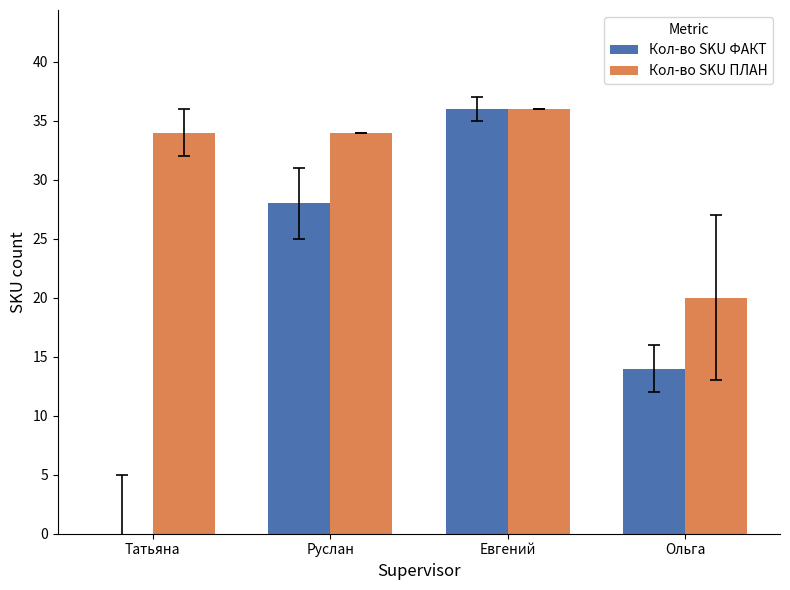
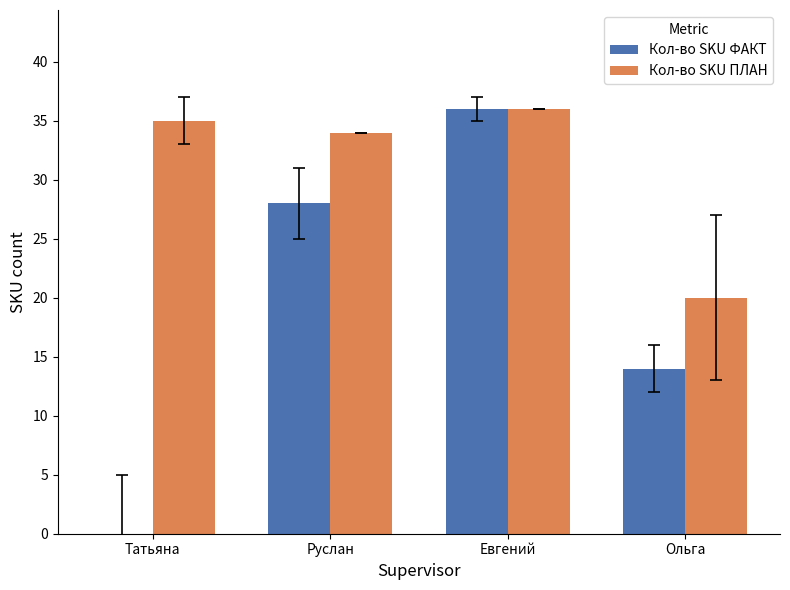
  {
    "Кол-во SKU ПЛАН": {
-     "Татьяна": 34,
+     "Татьяна": 35,
      "Руслан": 34,
      "Евгений": 36,
      "Ольга": 20
    }
  }
